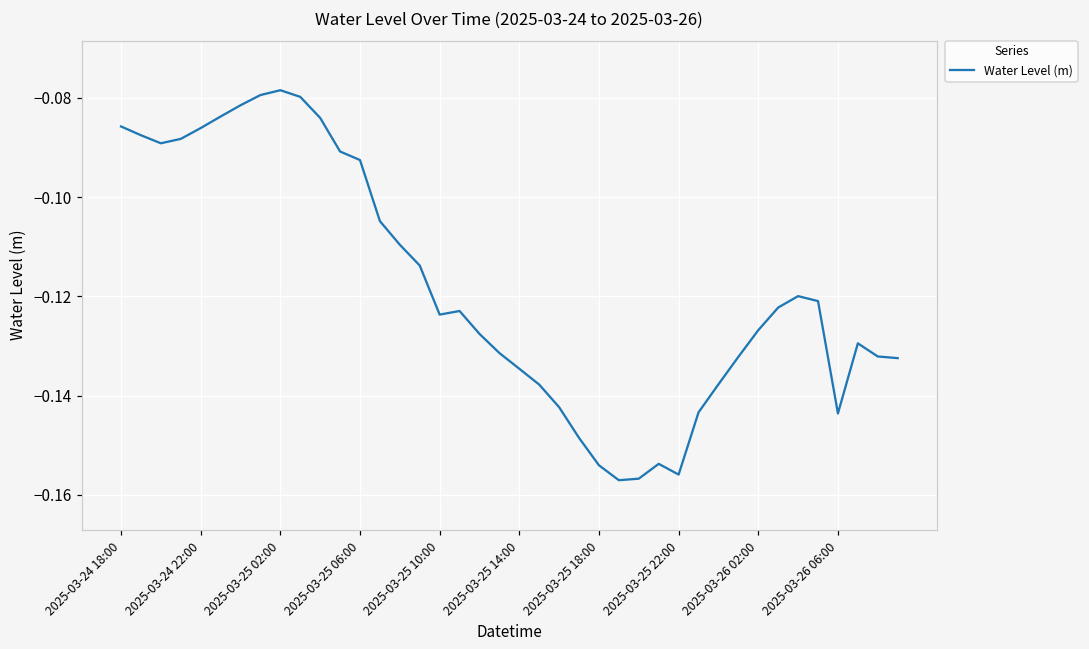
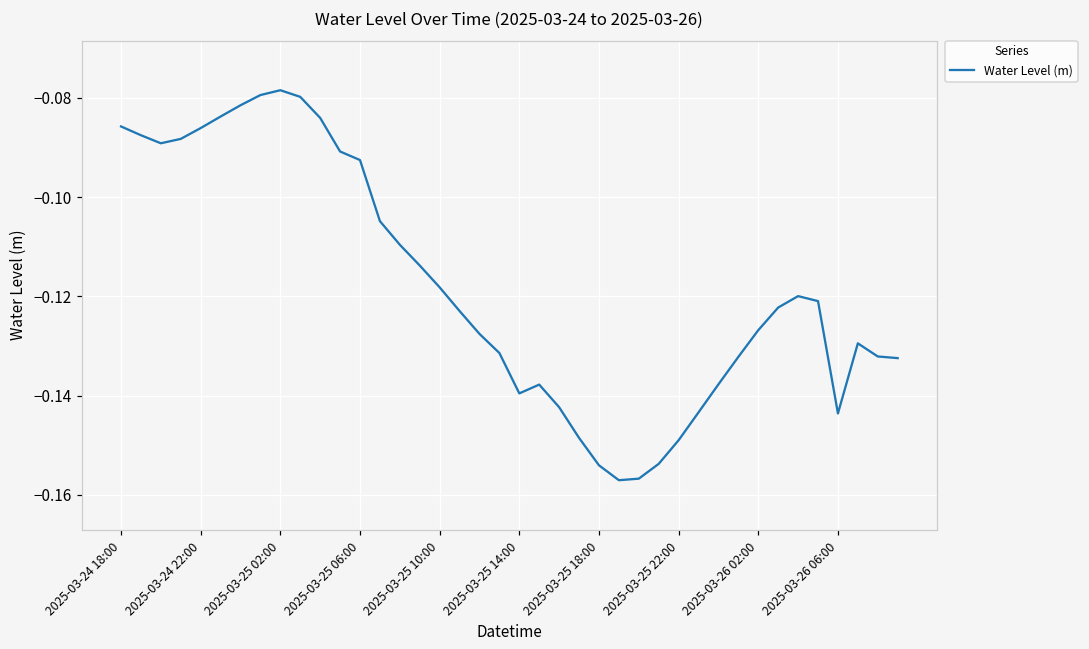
  {
    "2025-03-24 18:00": -0.086,
    "2025-03-24 22:00": -0.086,
    "2025-03-25 02:00": -0.078,
    "2025-03-25 06:00": -0.093,
-   "2025-03-25 10:00": -0.124,
-   "2025-03-25 14:00": -0.135,
+   "2025-03-25 10:00": -0.118,
+   "2025-03-25 14:00": -0.140,
    "2025-03-25 18:00": -0.154,
-   "2025-03-25 22:00": -0.156,
+   "2025-03-25 22:00": -0.149,
    "2025-03-26 02:00": -0.127,
    "2025-03-26 06:00": -0.144
  }
